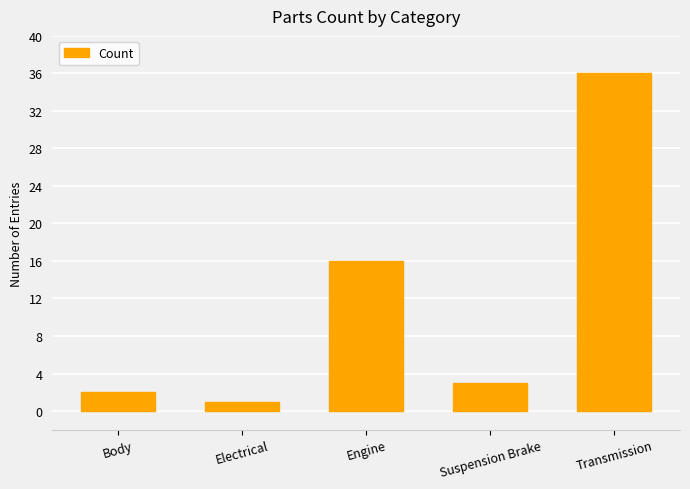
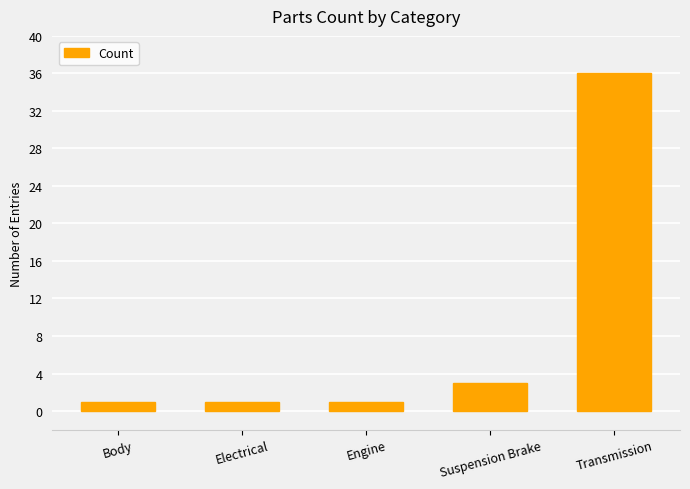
  {
-   "Body": 2,
+   "Body": 1,
    "Electrical": 1,
-   "Engine": 16,
+   "Engine": 1,
    "Suspension Brake": 3,
    "Transmission": 36
  }
